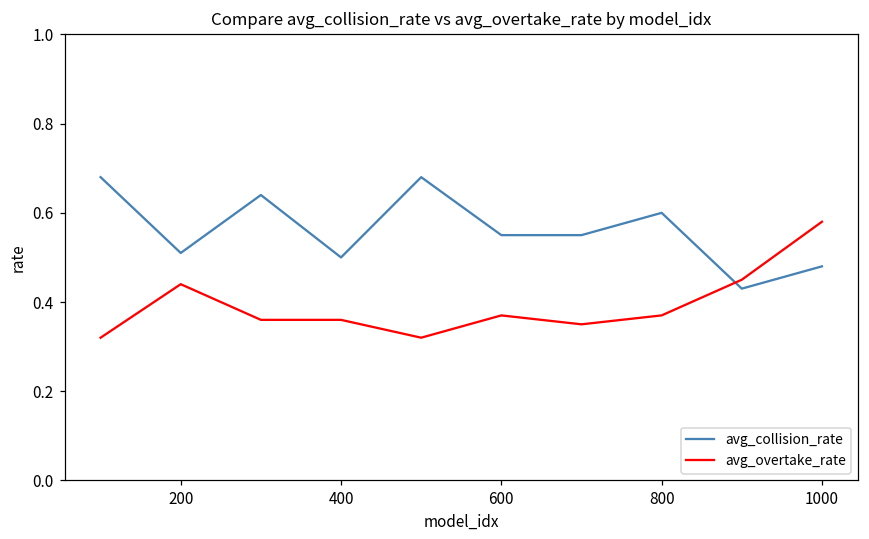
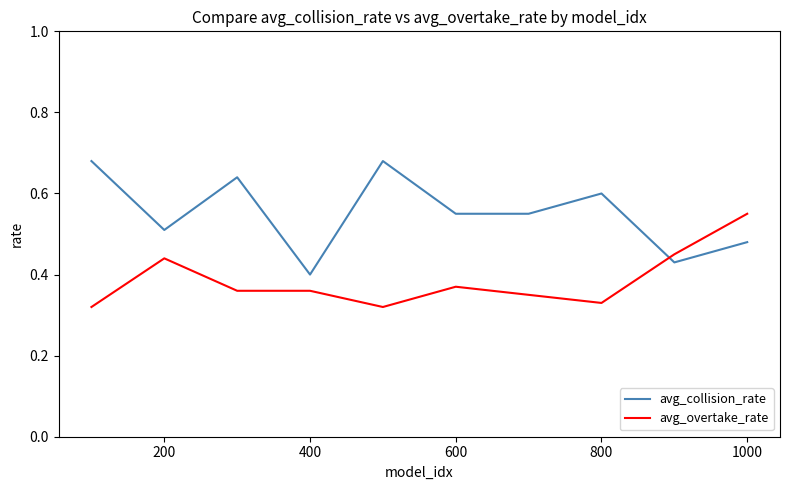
  {
    "avg_collision_rate": {
      "200": 0.51,
-     "400": 0.5,
+     "400": 0.4,
      "600": 0.55,
      "800": 0.6,
      "1000": 0.48
    },
    "avg_overtake_rate": {
      "200": 0.44,
      "400": 0.36,
      "600": 0.37,
-     "800": 0.37,
-     "1000": 0.58
+     "800": 0.33,
+     "1000": 0.55
    }
  }
